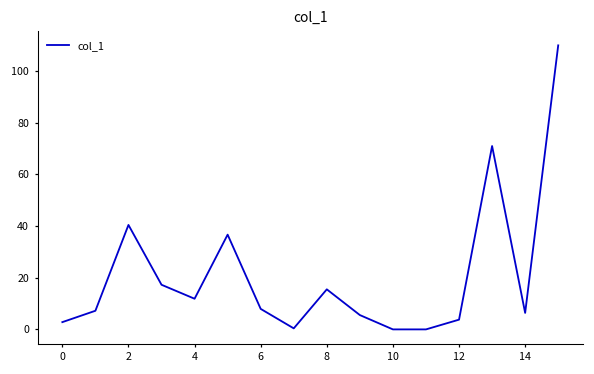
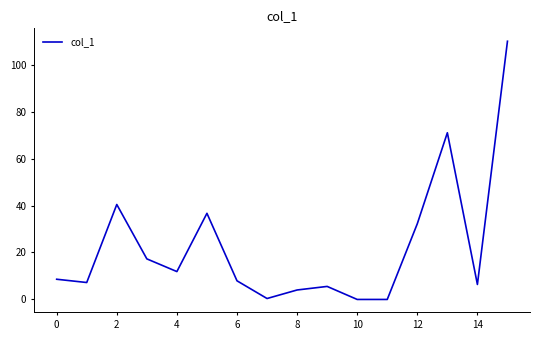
  {
-   "0": 3,
+   "0": 9,
    "2": 40,
    "4": 12,
    "6": 8,
-   "8": 16,
+   "8": 4,
    "10": 0,
-   "12": 4,
+   "12": 32,
    "14": 6
  }
